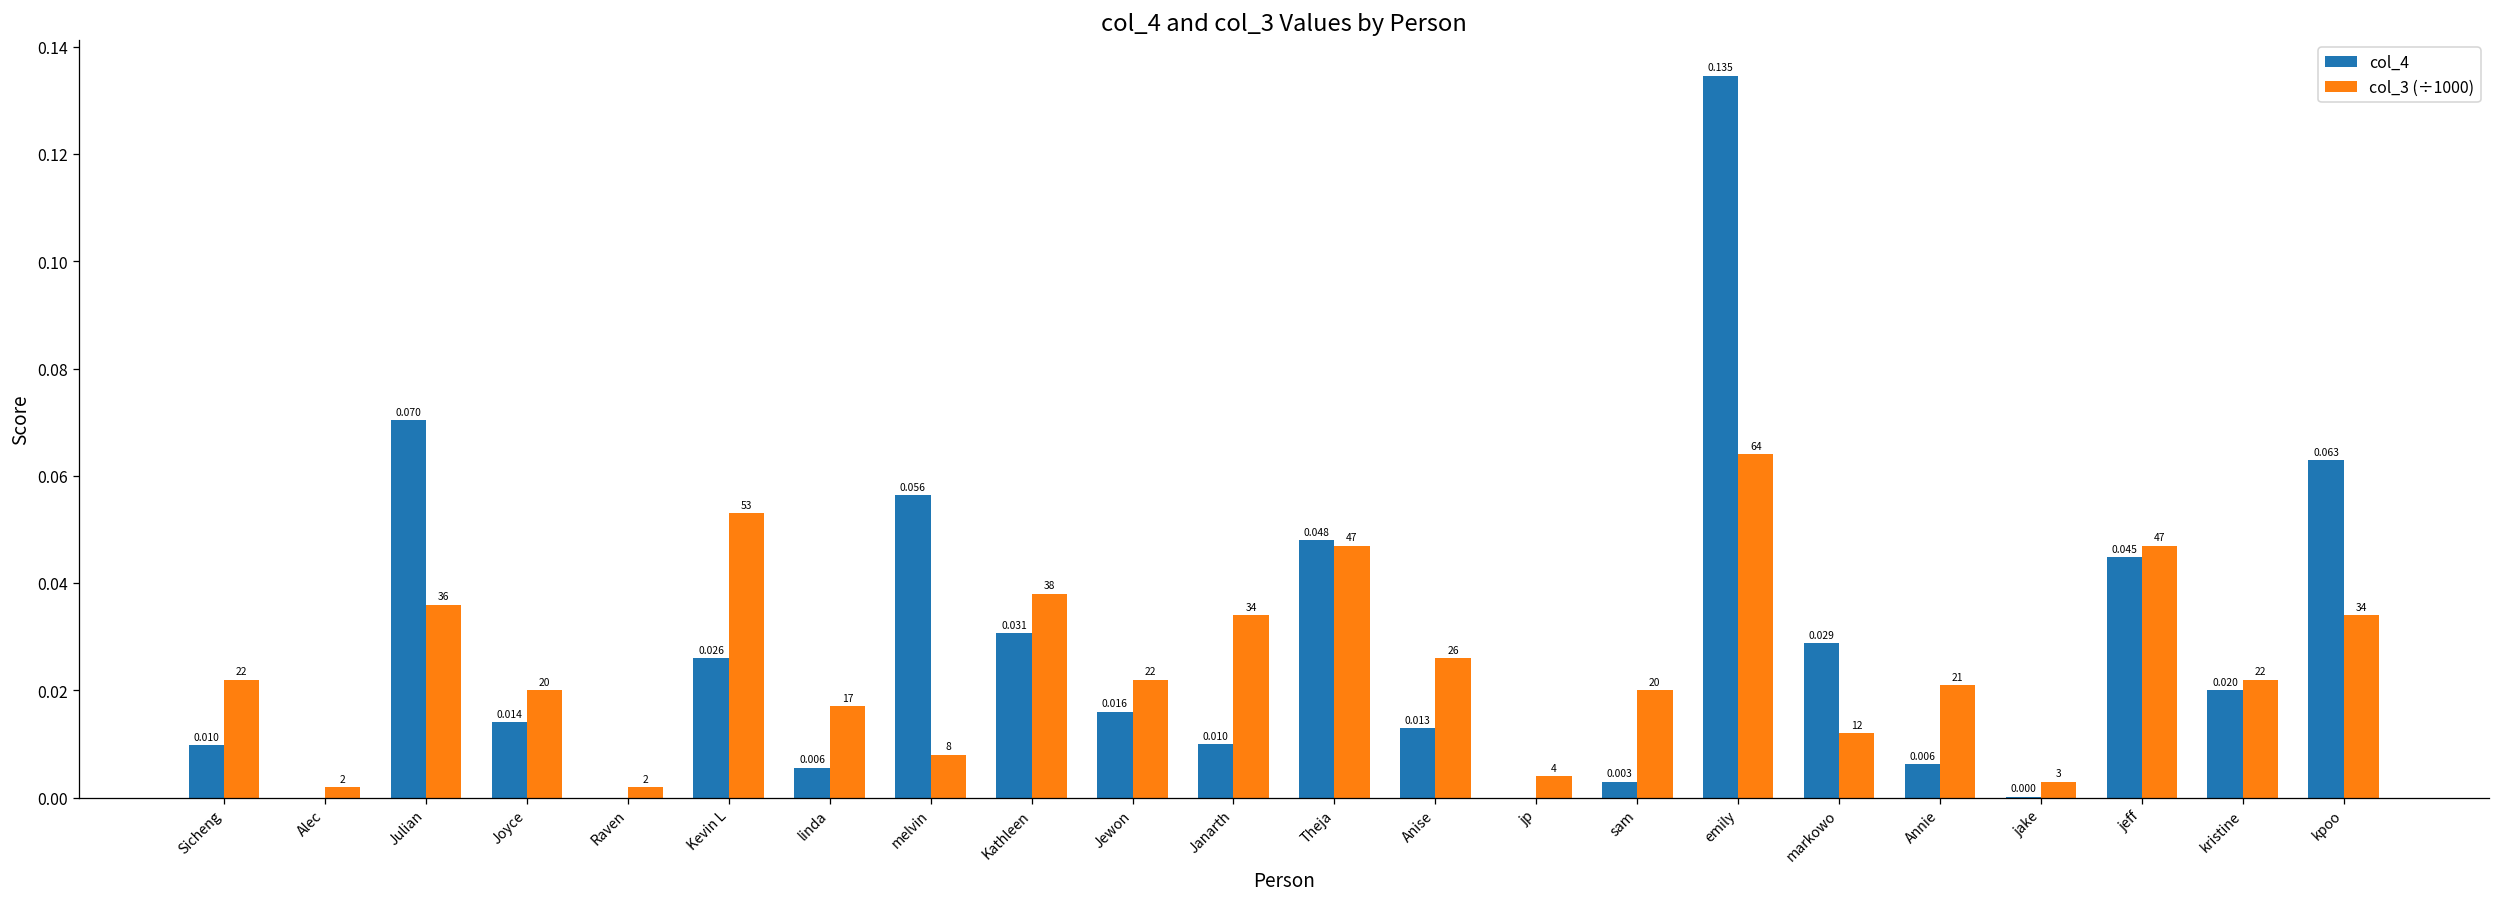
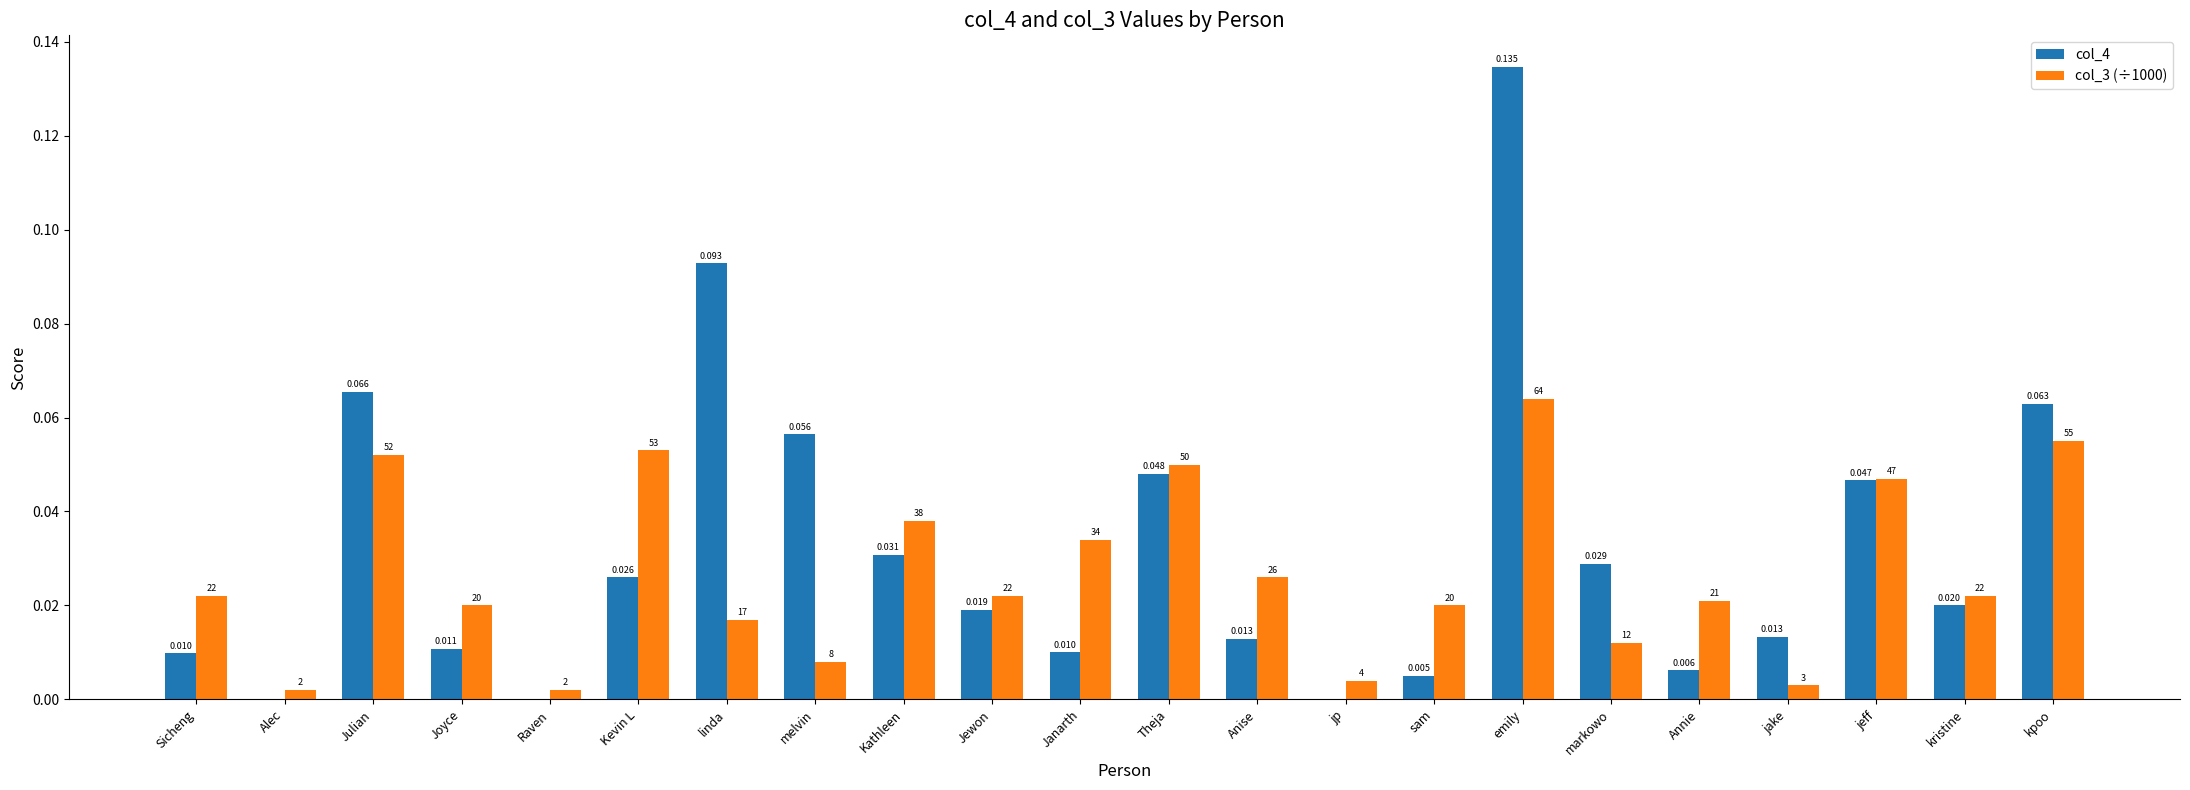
  {
    "col_4": {
      "Sicheng": 0.010,
-     "Julian": 0.070,
-     "Joyce": 0.014,
+     "Julian": 0.066,
+     "Joyce": 0.011,
      "Kevin L": 0.026,
-     "linda": 0.006,
+     "linda": 0.093,
      "melvin": 0.056,
      "Kathleen": 0.031,
-     "Jewon": 0.016,
+     "Jewon": 0.019,
      "Janarth": 0.010,
      "Theja": 0.048,
      "Anise": 0.013,
-     "sam": 0.003,
+     "sam": 0.005,
      "emily": 0.135,
      "markowo": 0.029,
      "Annie": 0.006,
-     "jake": 0.000,
-     "jeff": 0.045,
+     "jake": 0.013,
+     "jeff": 0.047,
      "kristine": 0.020,
      "kpoo": 0.063
    },
    "col_3 (÷1000)": {
-     "Julian": 36,
-     "Theja": 47,
-     "kpoo": 34
+     "Julian": 52,
+     "Theja": 50,
+     "kpoo": 55
    }
  }
